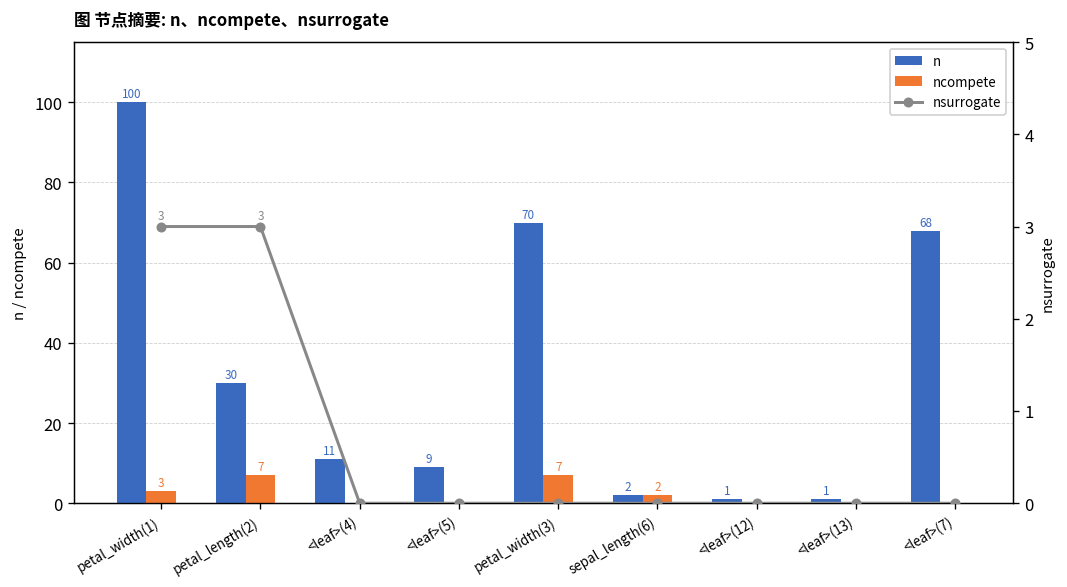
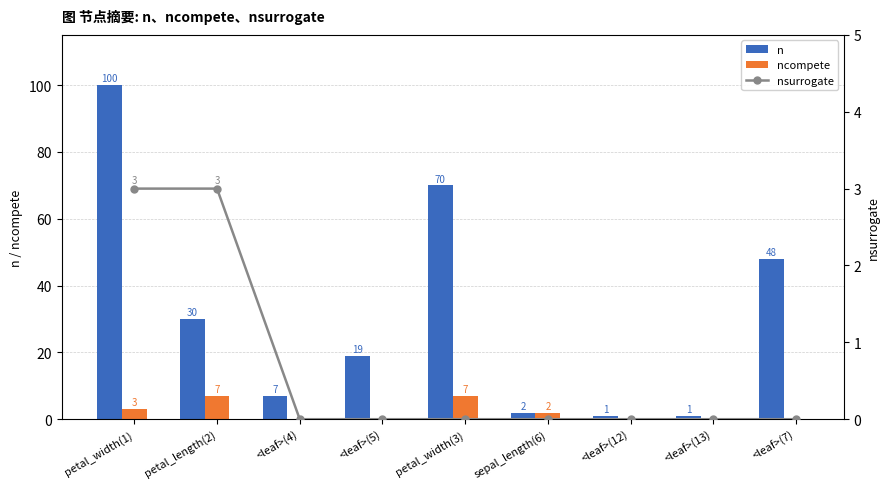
  {
    "n": {
      "petal_width(1)": 100,
      "petal_length(2)": 30,
-     "<leaf>(4)": 11,
-     "<leaf>(5)": 9,
+     "<leaf>(4)": 7,
+     "<leaf>(5)": 19,
      "petal_width(3)": 70,
      "sepal_length(6)": 2,
      "<leaf>(12)": 1,
      "<leaf>(13)": 1,
-     "<leaf>(7)": 68
+     "<leaf>(7)": 48
    },
    "ncompete": {
      "petal_width(1)": 3,
      "petal_length(2)": 7,
      "petal_width(3)": 7,
      "sepal_length(6)": 2
    },
    "nsurrogate": {
      "petal_width(1)": 3,
      "petal_length(2)": 3
    }
  }
